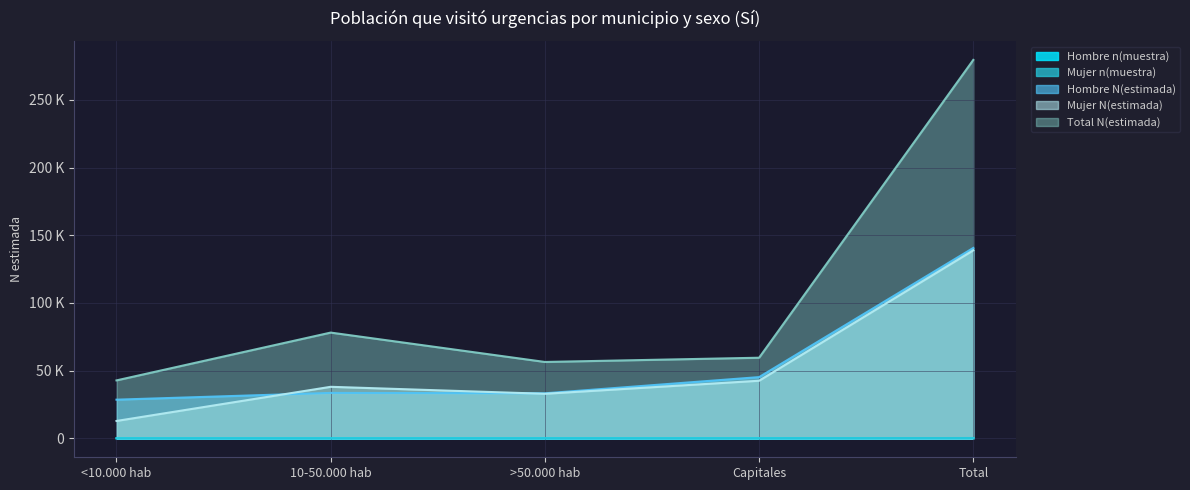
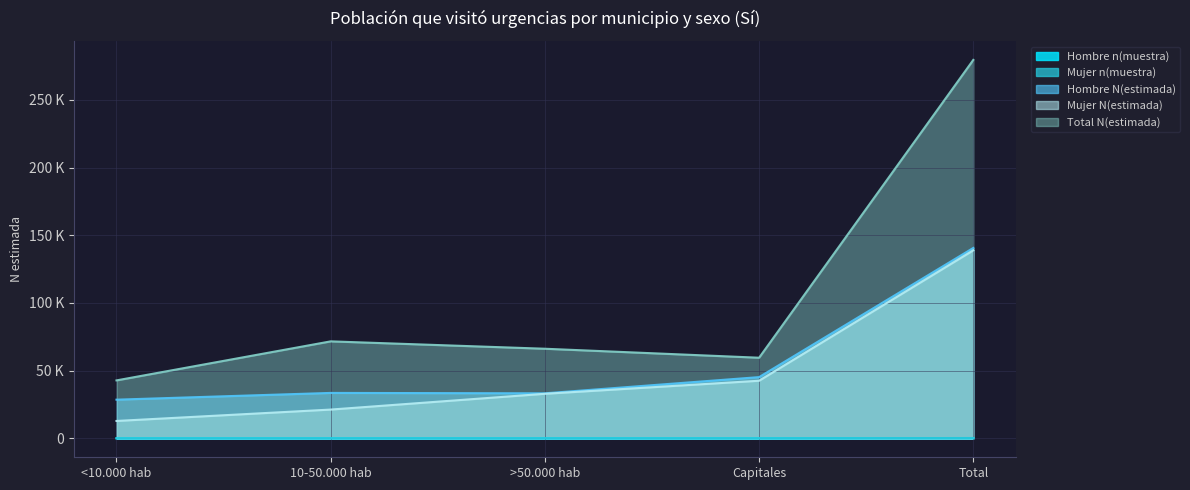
  {
    "Mujer N(estimada)": {
      "<10.000 hab": 13000,
-     "10-50.000 hab": 38000,
+     "10-50.000 hab": 21000,
      "Capitales": 43000
    },
    "Total N(estimada)": {
      "<10.000 hab": 43000,
-     "10-50.000 hab": 78000,
-     ">50.000 hab": 56000,
+     "10-50.000 hab": 72000,
+     ">50.000 hab": 66000,
      "Capitales": 60000,
      "Total": 280000
    }
  }
